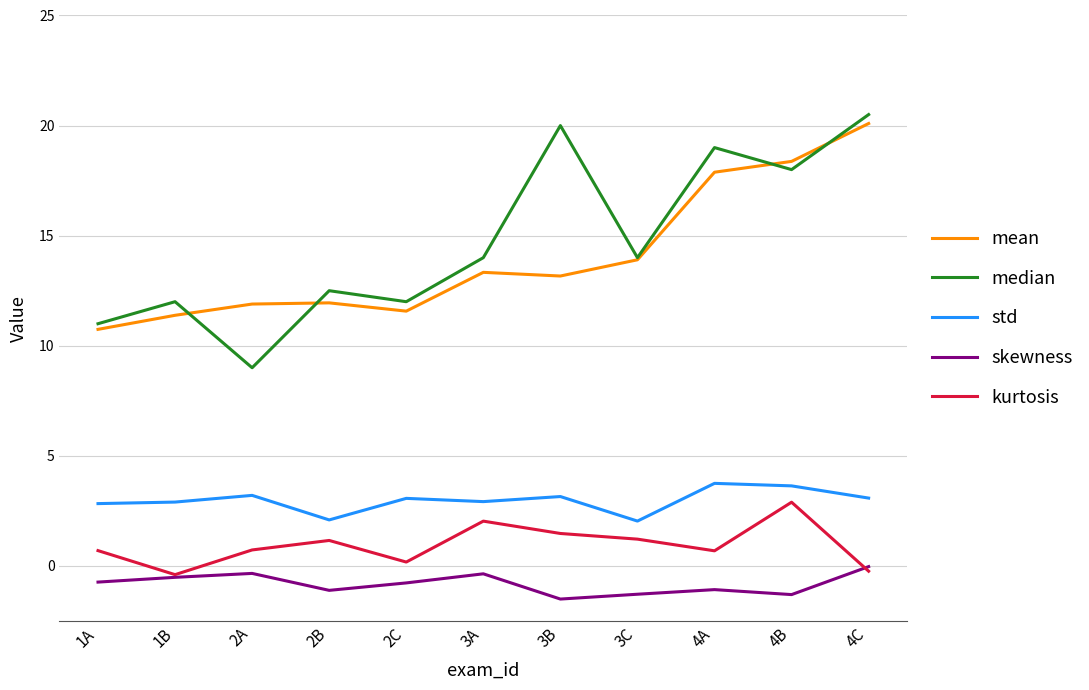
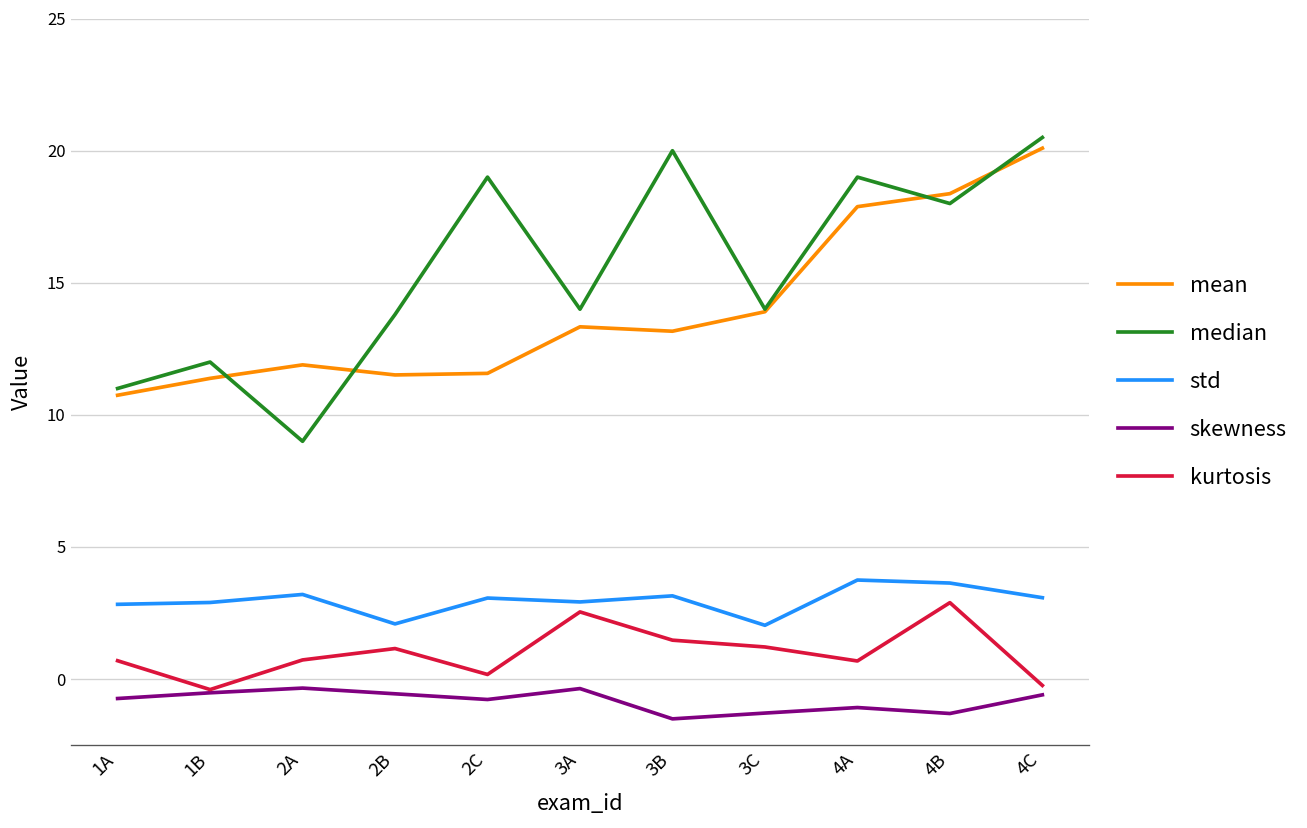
  {
    "mean": {
      "1A": 10.7,
      "1B": 11.4,
      "2A": 11.9,
-     "2B": 11.9,
+     "2B": 11.5,
      "2C": 11.6,
      "3A": 13.3,
      "3B": 13.2,
      "4A": 17.9,
      "4B": 18.4,
      "4C": 20.1
    },
    "median": {
      "1A": 11.0,
      "1B": 12.0,
      "2A": 9.0,
-     "2B": 12.5,
-     "2C": 12,
+     "2B": 13.8,
+     "2C": 19,
      "3A": 14.0,
      "3B": 20.0,
      "4A": 19.0,
      "4B": 18.0,
      "4C": 20.5
    },
    "std": {
      "1A": 2.8,
      "1B": 2.9,
      "2A": 3.2,
      "2B": 2.1,
      "2C": 3.1,
      "3A": 2.9,
      "3B": 3.1,
      "3C": 2.0,
      "4A": 3.7,
      "4B": 3.6,
      "4C": 3.1
    },
    "skewness": {
      "1A": -0.7,
      "1B": -0.5,
      "2A": -0.3,
-     "2B": -1.1,
+     "2B": -0.6,
      "2C": -0.8,
      "3A": -0.4,
      "3B": -1.5,
      "3C": -1.3,
      "4A": -1.1,
      "4B": -1.3,
-     "4C": 0.0
+     "4C": -0.6
    },
    "kurtosis": {
      "1A": 0.7,
      "1B": -0.4,
      "2A": 0.7,
      "2B": 1.2,
      "2C": 0.2,
-     "3A": 2.0,
+     "3A": 2.5,
      "3B": 1.5,
      "3C": 1.2,
      "4A": 0.7,
      "4B": 2.9,
      "4C": -0.2
    }
  }
